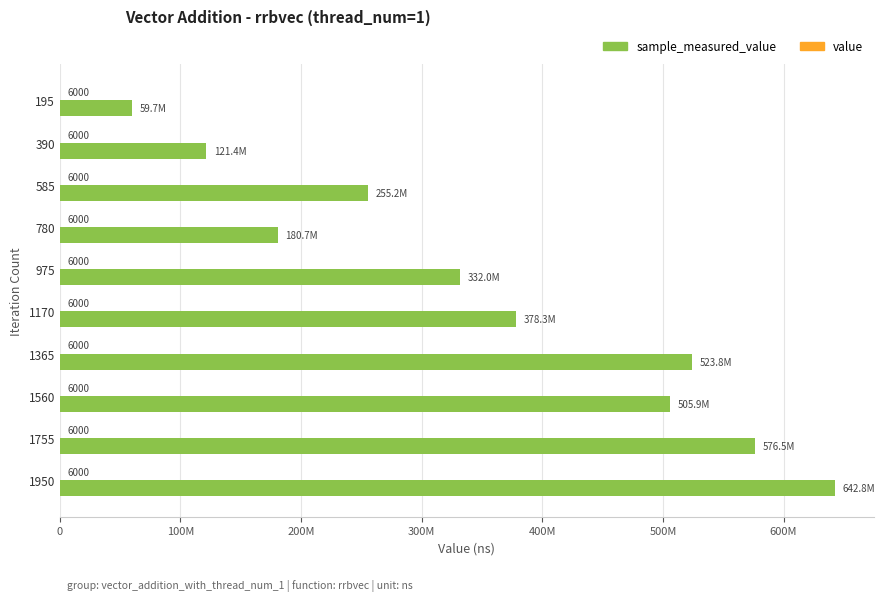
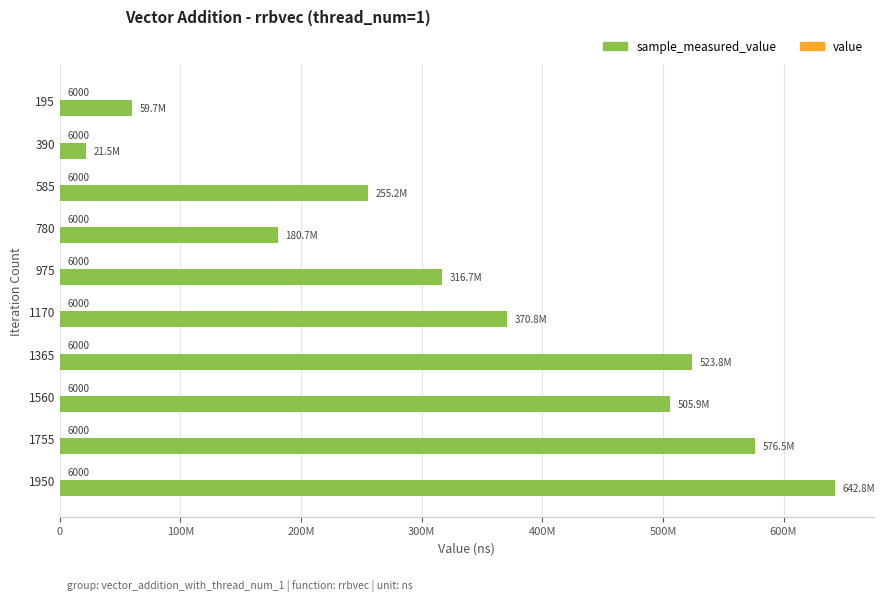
  {
    "sample_measured_value": {
      "195": "59.7M",
-     "390": "121.4M",
+     "390": "21.5M",
      "585": "255.2M",
      "780": "180.7M",
-     "975": "332.0M",
-     "1170": "378.3M",
+     "975": "316.7M",
+     "1170": "370.8M",
      "1365": "523.8M",
      "1560": "505.9M",
      "1755": "576.5M",
      "1950": "642.8M"
    },
    "value": {
      "195": "6000",
      "390": "6000",
      "585": "6000",
      "780": "6000",
      "975": "6000",
      "1170": "6000",
      "1365": "6000",
      "1560": "6000",
      "1755": "6000",
      "1950": "6000"
    }
  }
